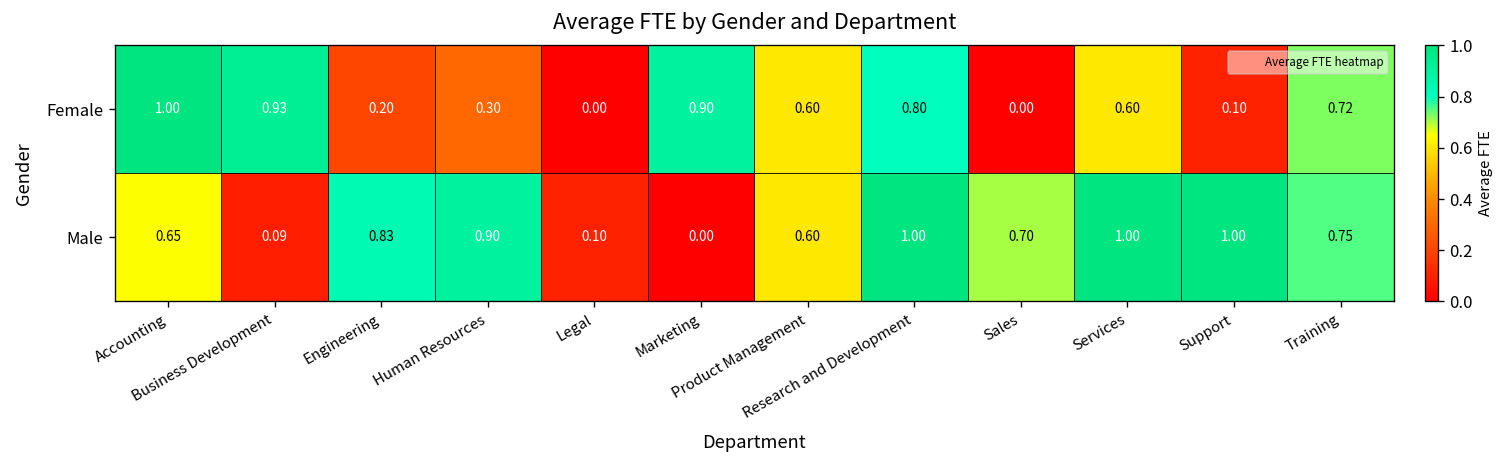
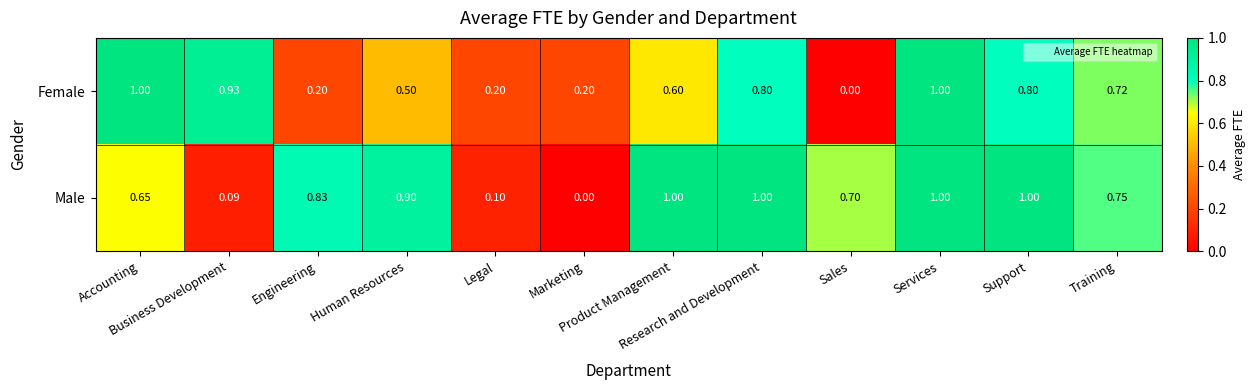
  {
    "Female": {
      "Accounting": 1.00,
      "Business Development": 0.93,
      "Engineering": 0.20,
-     "Human Resources": 0.30,
-     "Legal": 0.00,
-     "Marketing": 0.90,
+     "Human Resources": 0.50,
+     "Legal": 0.20,
+     "Marketing": 0.20,
      "Product Management": 0.60,
      "Research and Development": 0.80,
      "Sales": 0.00,
-     "Services": 0.60,
-     "Support": 0.10,
+     "Services": 1.00,
+     "Support": 0.80,
      "Training": 0.72
    },
    "Male": {
      "Accounting": 0.65,
      "Business Development": 0.09,
      "Engineering": 0.83,
      "Human Resources": 0.90,
      "Legal": 0.10,
      "Marketing": 0.00,
-     "Product Management": 0.60,
+     "Product Management": 1.00,
      "Research and Development": 1.00,
      "Sales": 0.70,
      "Services": 1.00,
      "Support": 1.00,
      "Training": 0.75
    }
  }
